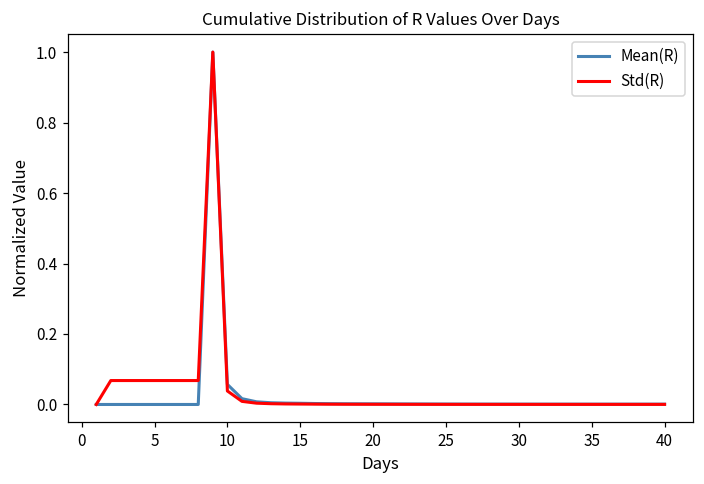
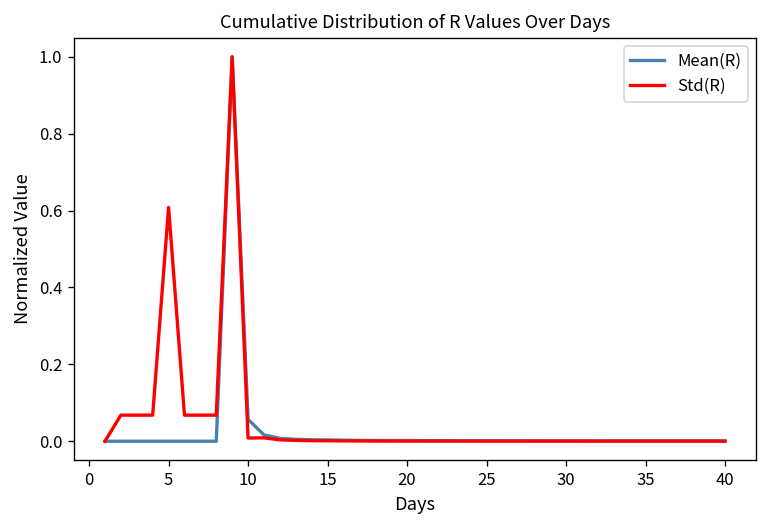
  {
    "Mean(R)": {
      "5": 0.00,
      "10": 0.06
    },
    "Std(R)": {
-     "5": 0.07,
-     "10": 0.04
+     "5": 0.61,
+     "10": 0.01
    }
  }
